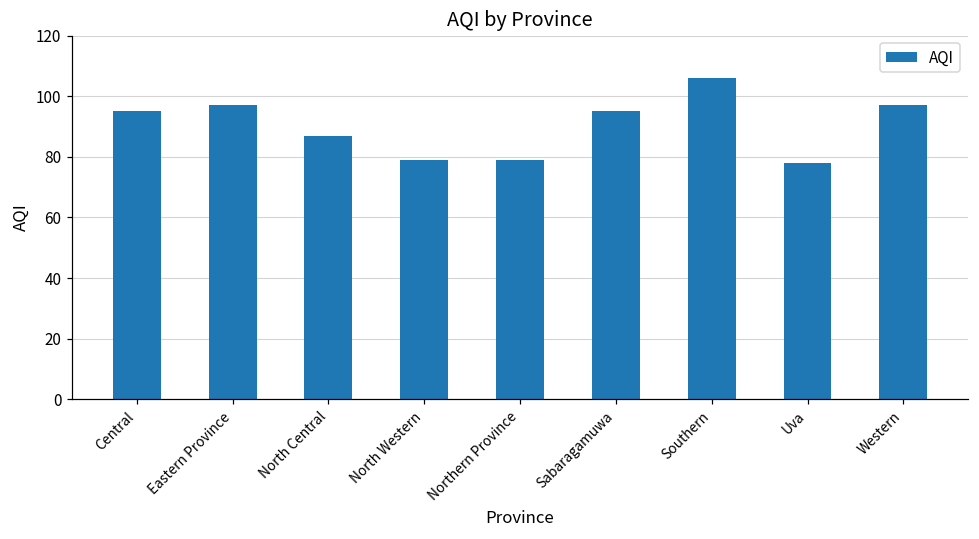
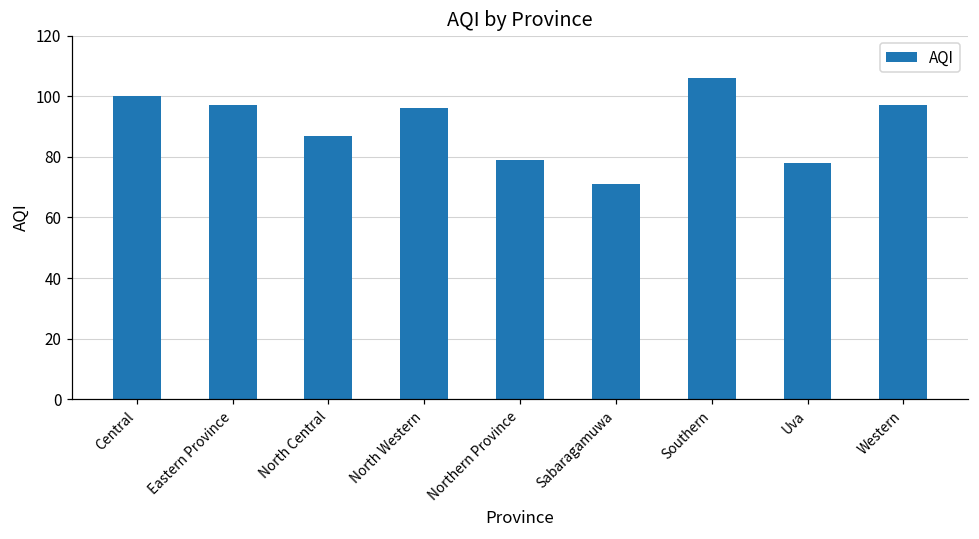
  {
-   "Central": 95,
+   "Central": 100,
    "Eastern Province": 97,
    "North Central": 87,
-   "North Western": 79,
+   "North Western": 96,
    "Northern Province": 79,
-   "Sabaragamuwa": 95,
+   "Sabaragamuwa": 71,
    "Southern": 106,
    "Uva": 78,
    "Western": 97
  }
